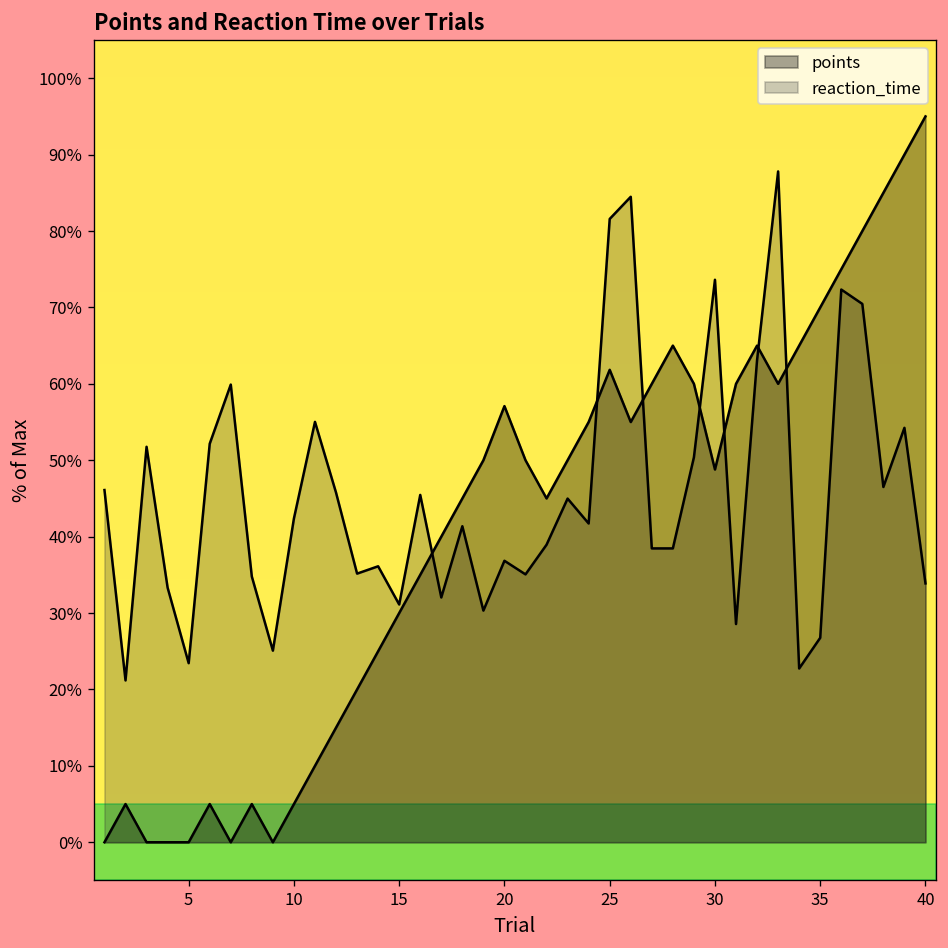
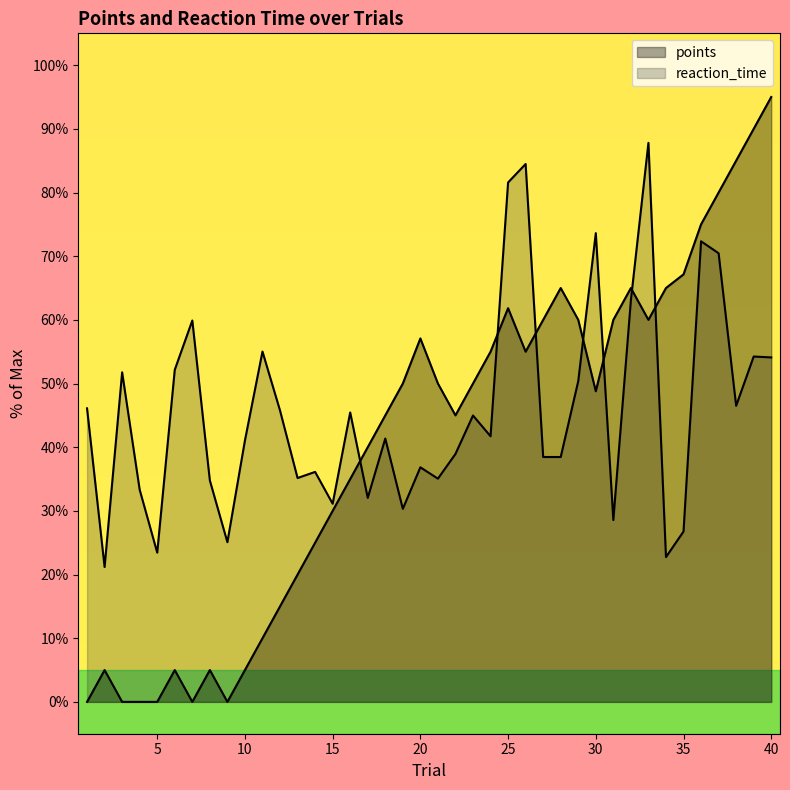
  {
    "points": {
      "15": "30%",
      "20": "57%",
      "25": "62%",
      "30": "49%",
-     "35": "70%",
+     "35": "67%",
      "40": "95%"
    },
    "reaction_time": {
      "5": "23%",
-     "10": "42%",
+     "10": "41%",
      "15": "31%",
      "20": "37%",
      "25": "82%",
      "30": "74%",
      "35": "27%",
-     "40": "34%"
+     "40": "54%"
    }
  }
